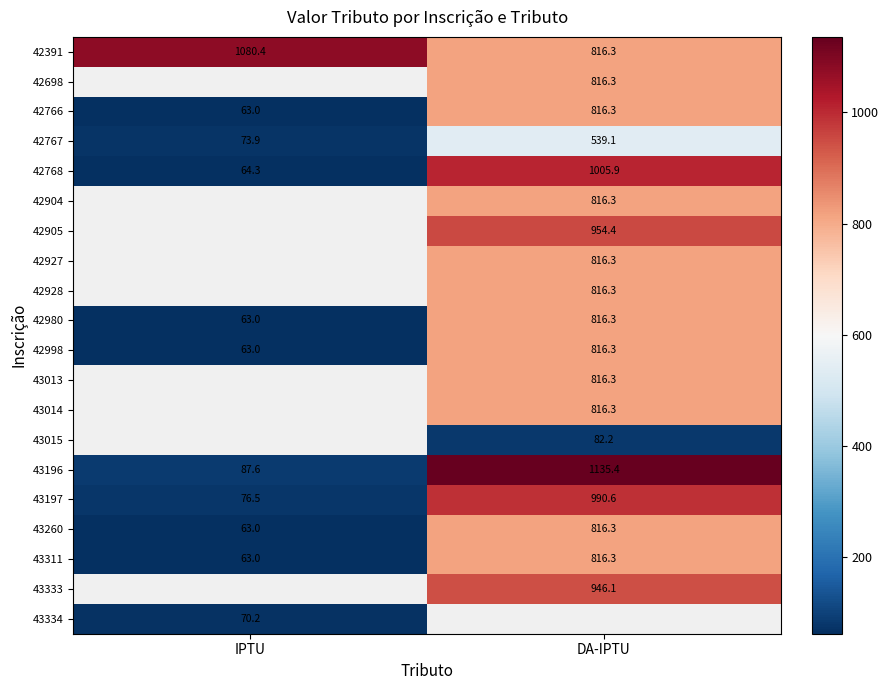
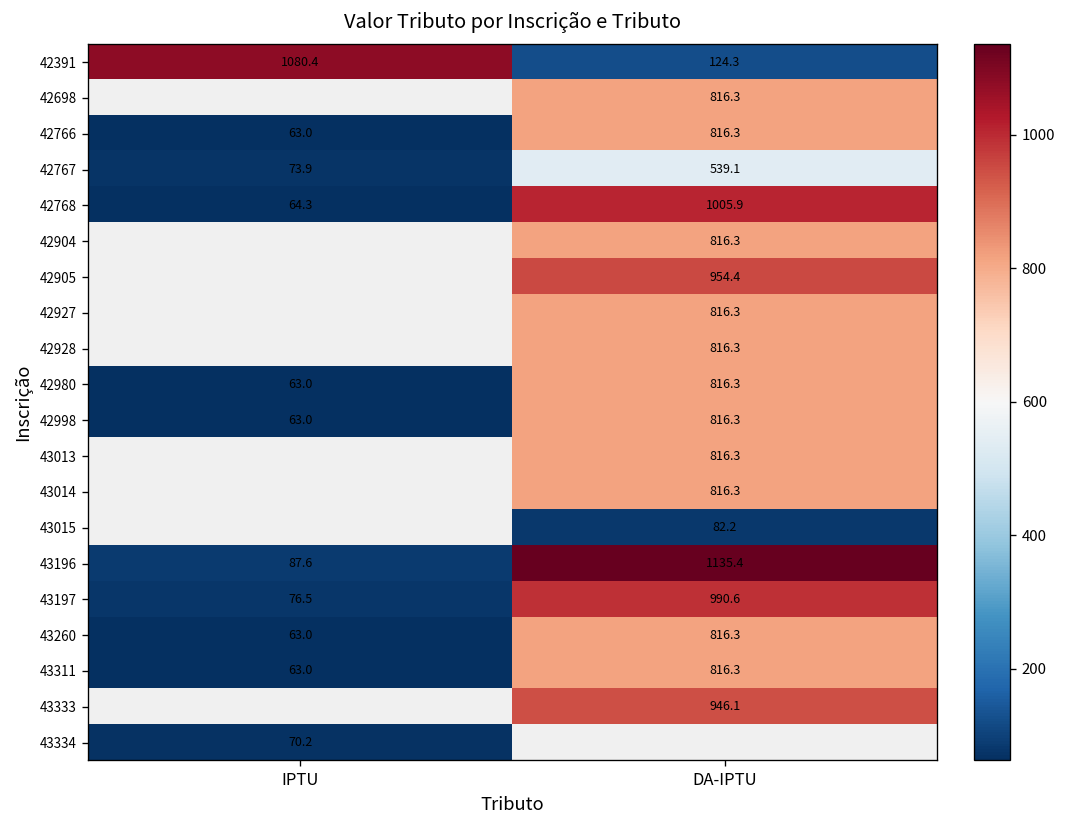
  {
    "42391": {
      "IPTU": 1080.4,
-     "DA-IPTU": 816.3
+     "DA-IPTU": 124.3
    },
    "42698": {
      "DA-IPTU": 816.3
    },
    "42766": {
      "IPTU": 63.0,
      "DA-IPTU": 816.3
    },
    "42767": {
      "IPTU": 73.9,
      "DA-IPTU": 539.1
    },
    "42768": {
      "IPTU": 64.3,
      "DA-IPTU": 1005.9
    },
    "42904": {
      "DA-IPTU": 816.3
    },
    "42905": {
      "DA-IPTU": 954.4
    },
    "42927": {
      "DA-IPTU": 816.3
    },
    "42928": {
      "DA-IPTU": 816.3
    },
    "42980": {
      "IPTU": 63.0,
      "DA-IPTU": 816.3
    },
    "42998": {
      "IPTU": 63.0,
      "DA-IPTU": 816.3
    },
    "43013": {
      "DA-IPTU": 816.3
    },
    "43014": {
      "DA-IPTU": 816.3
    },
    "43015": {
      "DA-IPTU": 82.2
    },
    "43196": {
      "IPTU": 87.6,
      "DA-IPTU": 1135.4
    },
    "43197": {
      "IPTU": 76.5,
      "DA-IPTU": 990.6
    },
    "43260": {
      "IPTU": 63.0,
      "DA-IPTU": 816.3
    },
    "43311": {
      "IPTU": 63.0,
      "DA-IPTU": 816.3
    },
    "43333": {
      "DA-IPTU": 946.1
    },
    "43334": {
      "IPTU": 70.2
    }
  }
